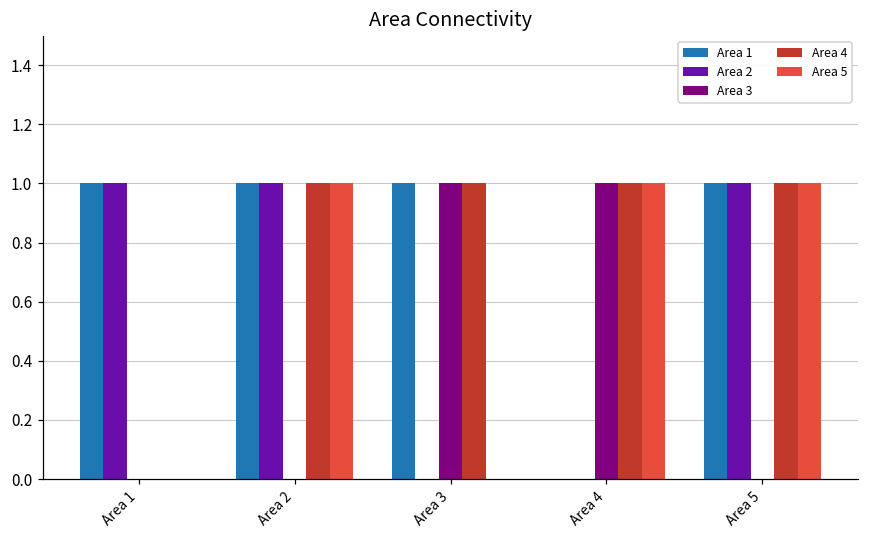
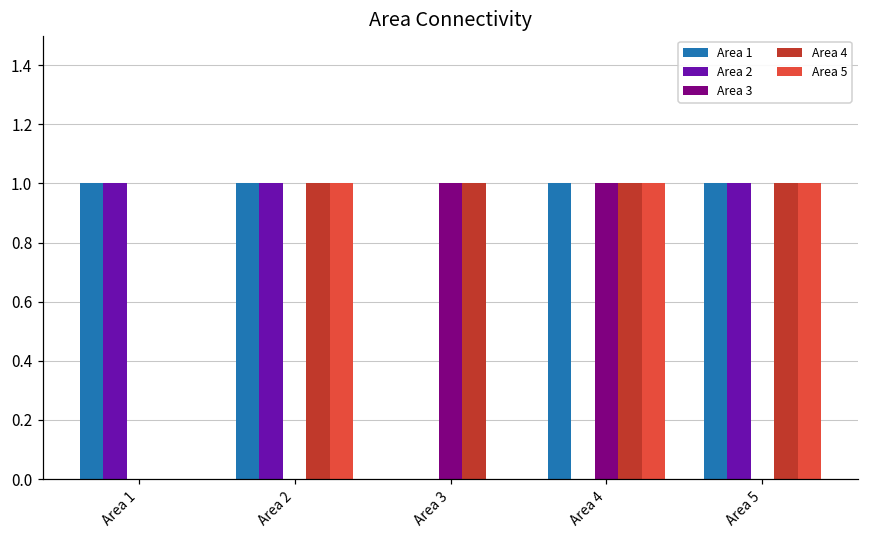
  {
    "Area 1": {
      "Area 1": 1,
      "Area 2": 1,
-     "Area 3": 1,
-     "Area 4": 0,
+     "Area 3": 0,
+     "Area 4": 1,
      "Area 5": 1
    }
  }
